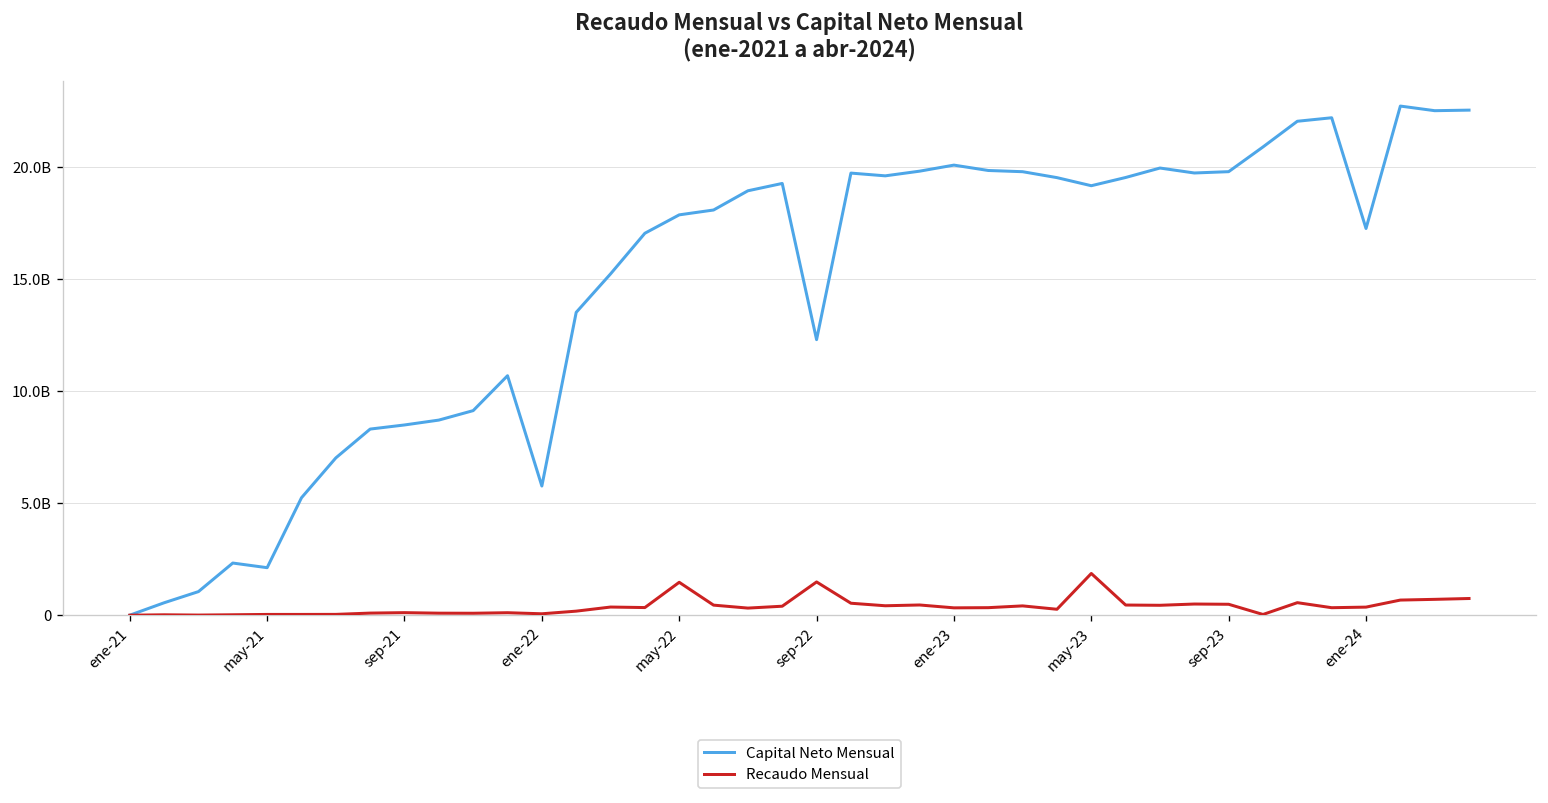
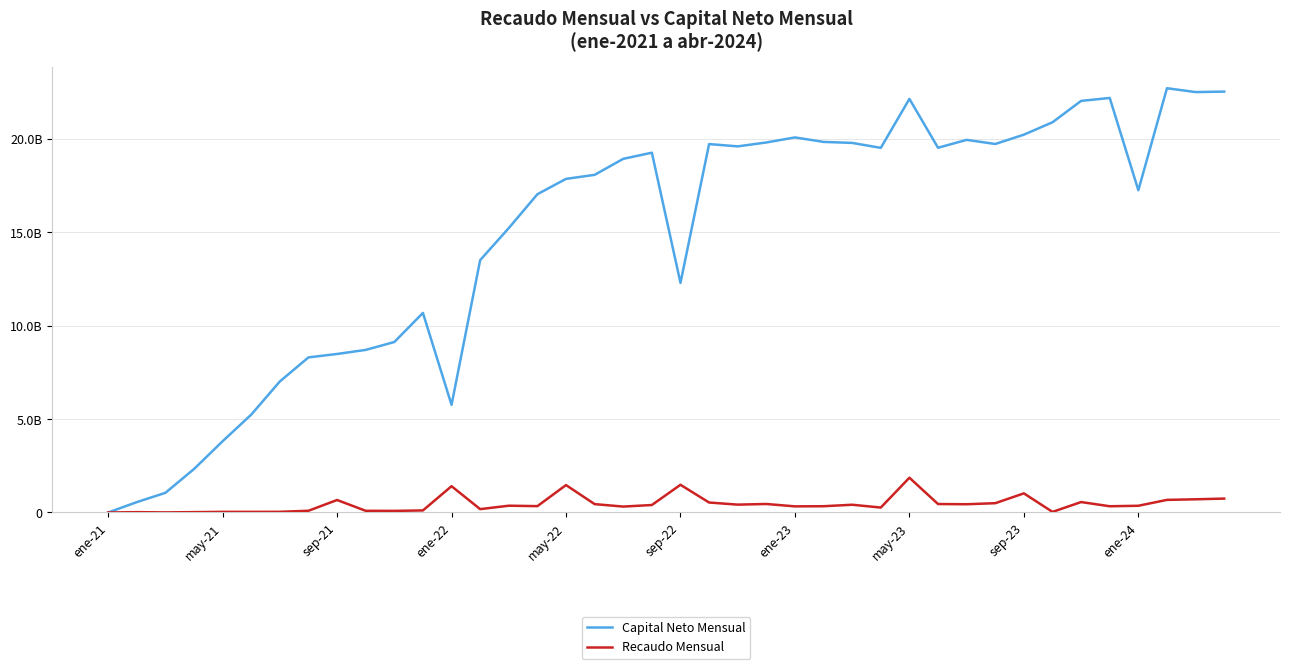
  {
    "Capital Neto Mensual": {
-     "may-21": 2100000000,
+     "may-21": 3800000000,
      "sep-21": 8500000000,
      "ene-22": 5800000000,
      "may-22": 17900000000,
      "sep-22": 12300000000,
      "ene-23": 20100000000,
-     "may-23": 19200000000,
-     "sep-23": 19800000000,
+     "may-23": 22100000000,
+     "sep-23": 20200000000,
      "ene-24": 17300000000
    },
    "Recaudo Mensual": {
      "may-21": 0,
-     "sep-21": 100000000,
-     "ene-22": 100000000,
+     "sep-21": 700000000,
+     "ene-22": 1400000000,
      "may-22": 1500000000,
      "sep-22": 1500000000,
      "ene-23": 300000000,
      "may-23": 1900000000,
-     "sep-23": 500000000,
+     "sep-23": 1000000000,
      "ene-24": 400000000
    }
  }
